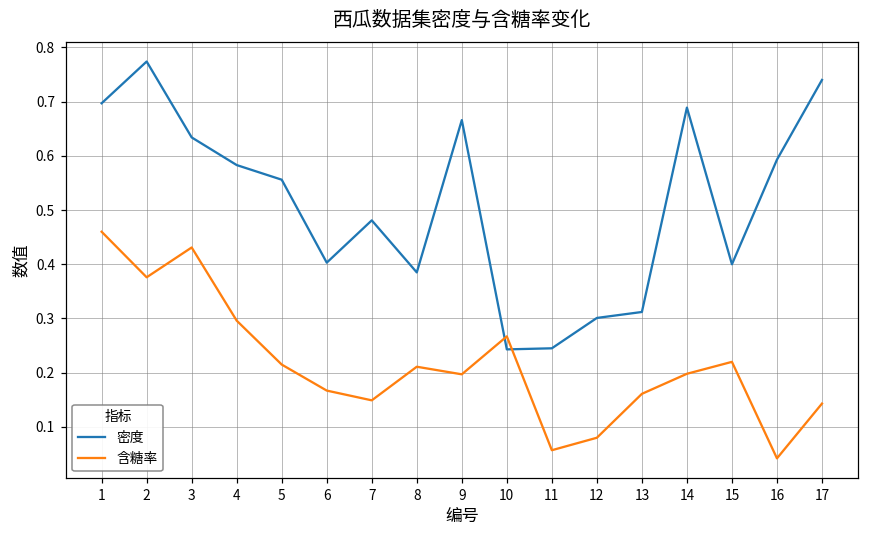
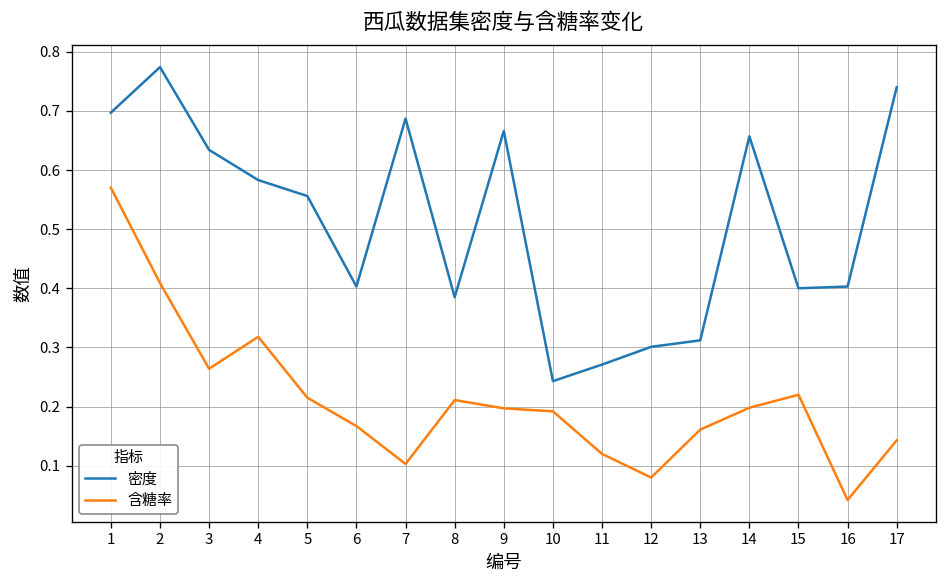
  {
    "密度": {
      "1": 0.70,
      "2": 0.77,
      "3": 0.63,
      "4": 0.58,
      "5": 0.56,
      "6": 0.40,
-     "7": 0.48,
+     "7": 0.69,
      "8": 0.39,
      "9": 0.67,
      "10": 0.24,
-     "11": 0.25,
+     "11": 0.27,
      "12": 0.30,
      "13": 0.31,
-     "14": 0.69,
+     "14": 0.66,
      "15": 0.40,
-     "16": 0.59,
+     "16": 0.40,
      "17": 0.74
    },
    "含糖率": {
-     "1": 0.46,
-     "2": 0.38,
-     "3": 0.43,
-     "4": 0.30,
+     "1": 0.57,
+     "2": 0.41,
+     "3": 0.26,
+     "4": 0.32,
      "5": 0.22,
      "6": 0.17,
-     "7": 0.15,
+     "7": 0.10,
      "8": 0.21,
      "9": 0.20,
-     "10": 0.27,
-     "11": 0.06,
+     "10": 0.19,
+     "11": 0.12,
      "12": 0.08,
      "13": 0.16,
      "14": 0.20,
      "15": 0.22,
      "16": 0.04,
      "17": 0.14
    }
  }
